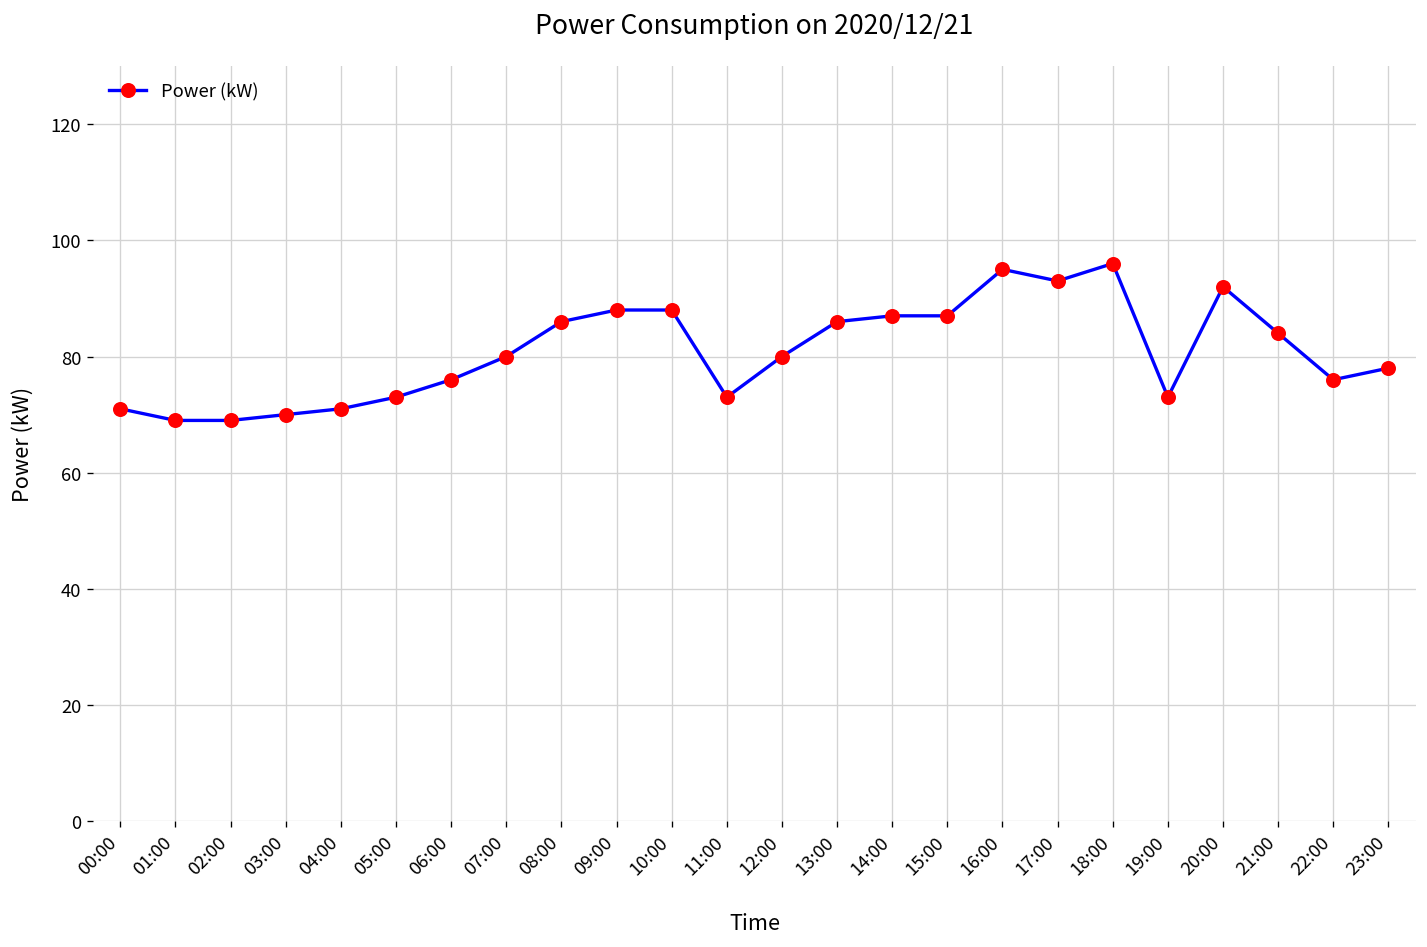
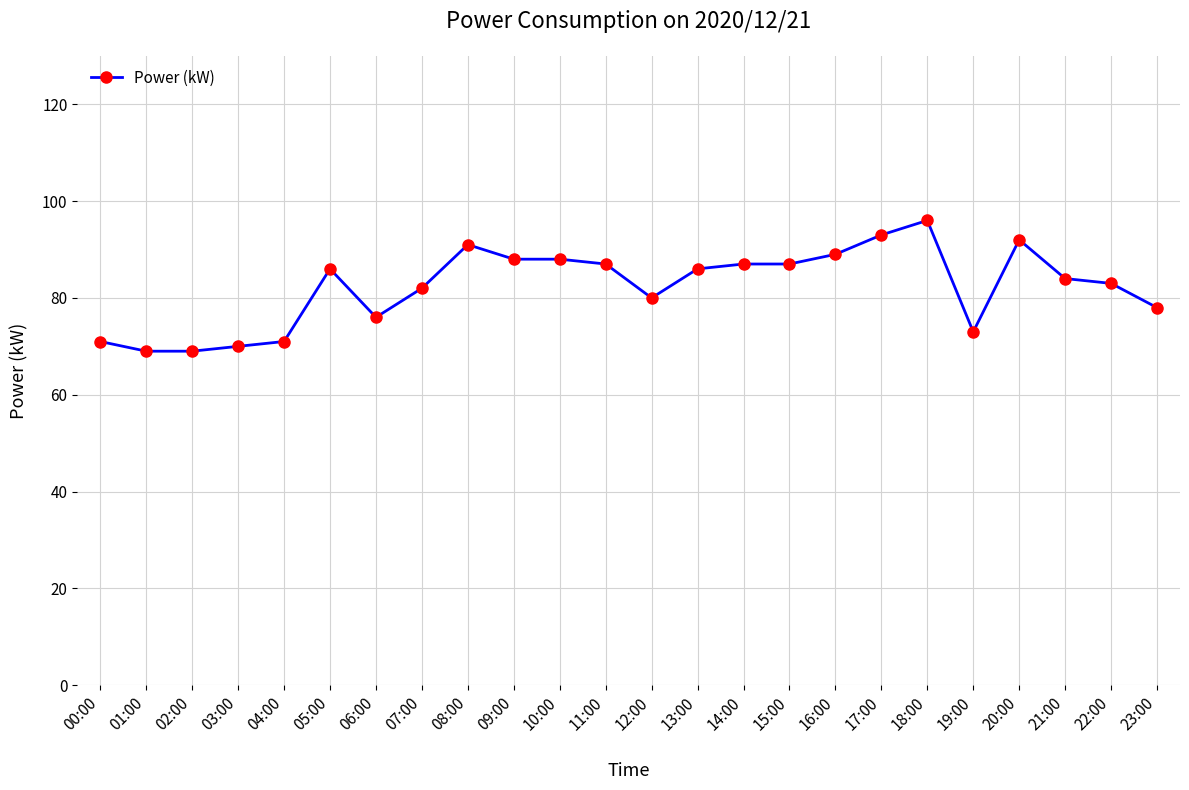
  {
    "00:00": 71,
    "01:00": 69,
    "02:00": 69,
    "03:00": 70,
    "04:00": 71,
-   "05:00": 73,
+   "05:00": 86,
    "06:00": 76,
-   "07:00": 80,
-   "08:00": 86,
+   "07:00": 82,
+   "08:00": 91,
    "09:00": 88,
    "10:00": 88,
-   "11:00": 73,
+   "11:00": 87,
    "12:00": 80,
    "13:00": 86,
    "14:00": 87,
    "15:00": 87,
-   "16:00": 95,
+   "16:00": 89,
    "17:00": 93,
    "18:00": 96,
    "19:00": 73,
    "20:00": 92,
    "21:00": 84,
-   "22:00": 76,
+   "22:00": 83,
    "23:00": 78
  }
